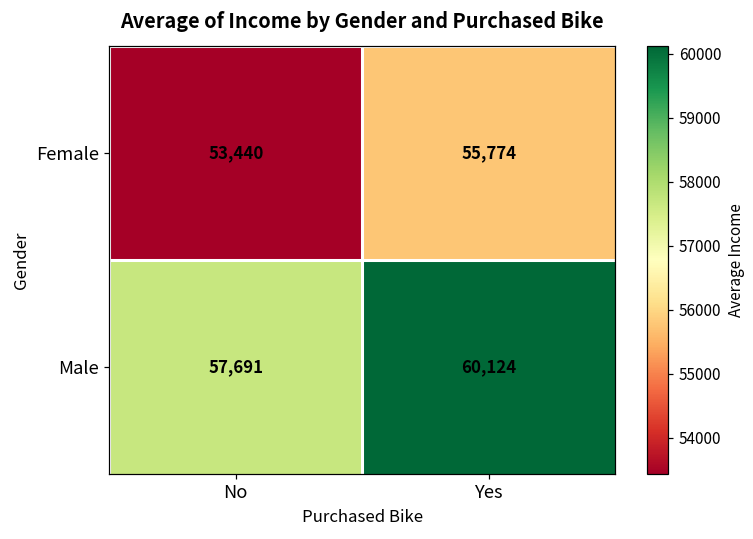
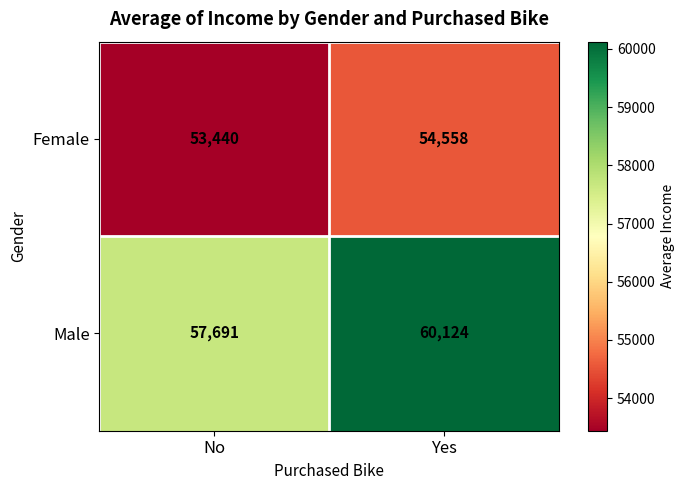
  {
    "Female": {
      "No": "53,440",
-     "Yes": "55,774"
+     "Yes": "54,558"
    },
    "Male": {
      "No": "57,691",
      "Yes": "60,124"
    }
  }
